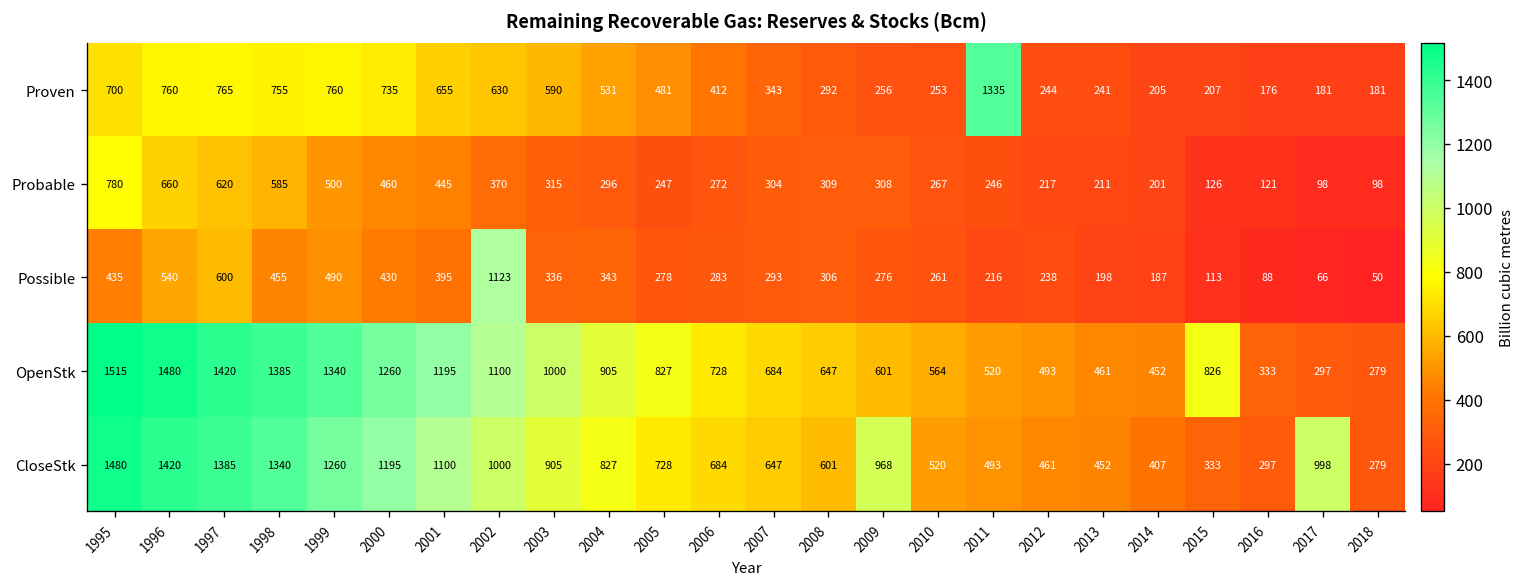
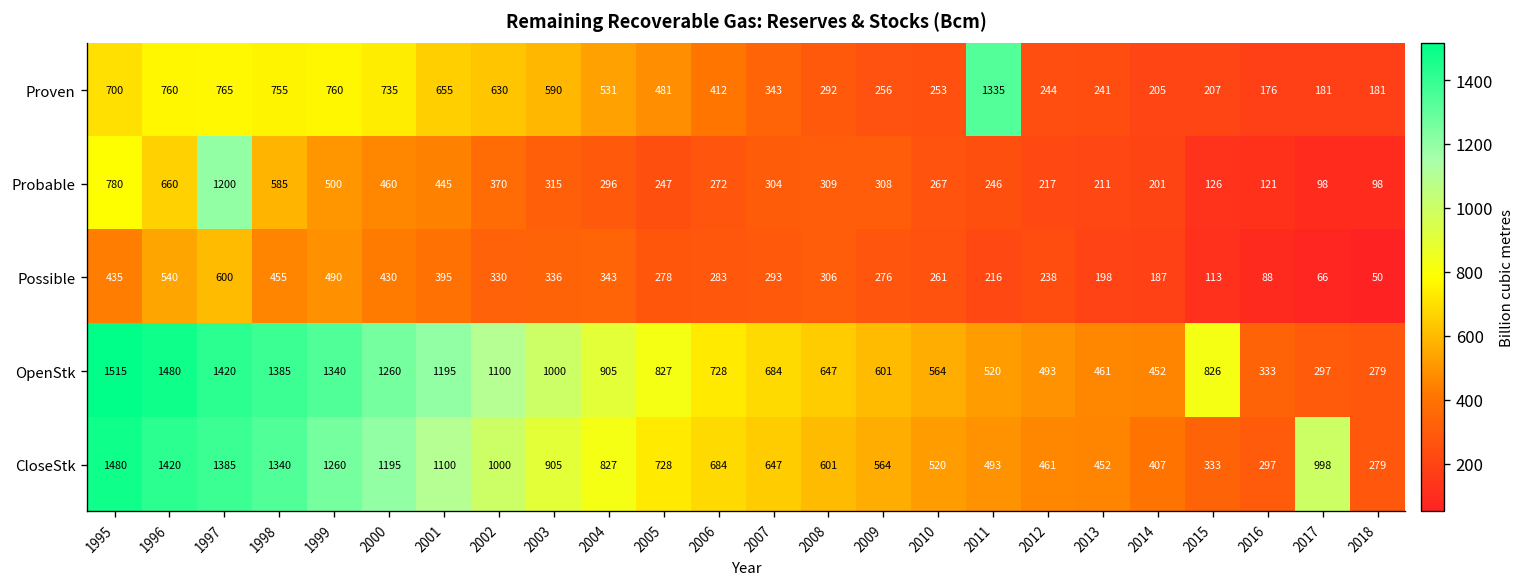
  {
    "Proven": {
      "1995": 700,
      "1996": 760,
      "1997": 765,
      "1998": 755,
      "1999": 760,
      "2000": 735,
      "2001": 655,
      "2002": 630,
      "2003": 590,
      "2004": 531,
      "2005": 481,
      "2006": 412,
      "2007": 343,
      "2008": 292,
      "2009": 256,
      "2010": 253,
      "2011": 1335,
      "2012": 244,
      "2013": 241,
      "2014": 205,
      "2015": 207,
      "2016": 176,
      "2017": 181,
      "2018": 181
    },
    "Probable": {
      "1995": 780,
      "1996": 660,
-     "1997": 620,
+     "1997": 1200,
      "1998": 585,
      "1999": 500,
      "2000": 460,
      "2001": 445,
      "2002": 370,
      "2003": 315,
      "2004": 296,
      "2005": 247,
      "2006": 272,
      "2007": 304,
      "2008": 309,
      "2009": 308,
      "2010": 267,
      "2011": 246,
      "2012": 217,
      "2013": 211,
      "2014": 201,
      "2015": 126,
      "2016": 121,
      "2017": 98,
      "2018": 98
    },
    "Possible": {
      "1995": 435,
      "1996": 540,
      "1997": 600,
      "1998": 455,
      "1999": 490,
      "2000": 430,
      "2001": 395,
-     "2002": 1123,
+     "2002": 330,
      "2003": 336,
      "2004": 343,
      "2005": 278,
      "2006": 283,
      "2007": 293,
      "2008": 306,
      "2009": 276,
      "2010": 261,
      "2011": 216,
      "2012": 238,
      "2013": 198,
      "2014": 187,
      "2015": 113,
      "2016": 88,
      "2017": 66,
      "2018": 50
    },
    "OpenStk": {
      "1995": 1515,
      "1996": 1480,
      "1997": 1420,
      "1998": 1385,
      "1999": 1340,
      "2000": 1260,
      "2001": 1195,
      "2002": 1100,
      "2003": 1000,
      "2004": 905,
      "2005": 827,
      "2006": 728,
      "2007": 684,
      "2008": 647,
      "2009": 601,
      "2010": 564,
      "2011": 520,
      "2012": 493,
      "2013": 461,
      "2014": 452,
      "2015": 826,
      "2016": 333,
      "2017": 297,
      "2018": 279
    },
    "CloseStk": {
      "1995": 1480,
      "1996": 1420,
      "1997": 1385,
      "1998": 1340,
      "1999": 1260,
      "2000": 1195,
      "2001": 1100,
      "2002": 1000,
      "2003": 905,
      "2004": 827,
      "2005": 728,
      "2006": 684,
      "2007": 647,
      "2008": 601,
-     "2009": 968,
+     "2009": 564,
      "2010": 520,
      "2011": 493,
      "2012": 461,
      "2013": 452,
      "2014": 407,
      "2015": 333,
      "2016": 297,
      "2017": 998,
      "2018": 279
    }
  }
